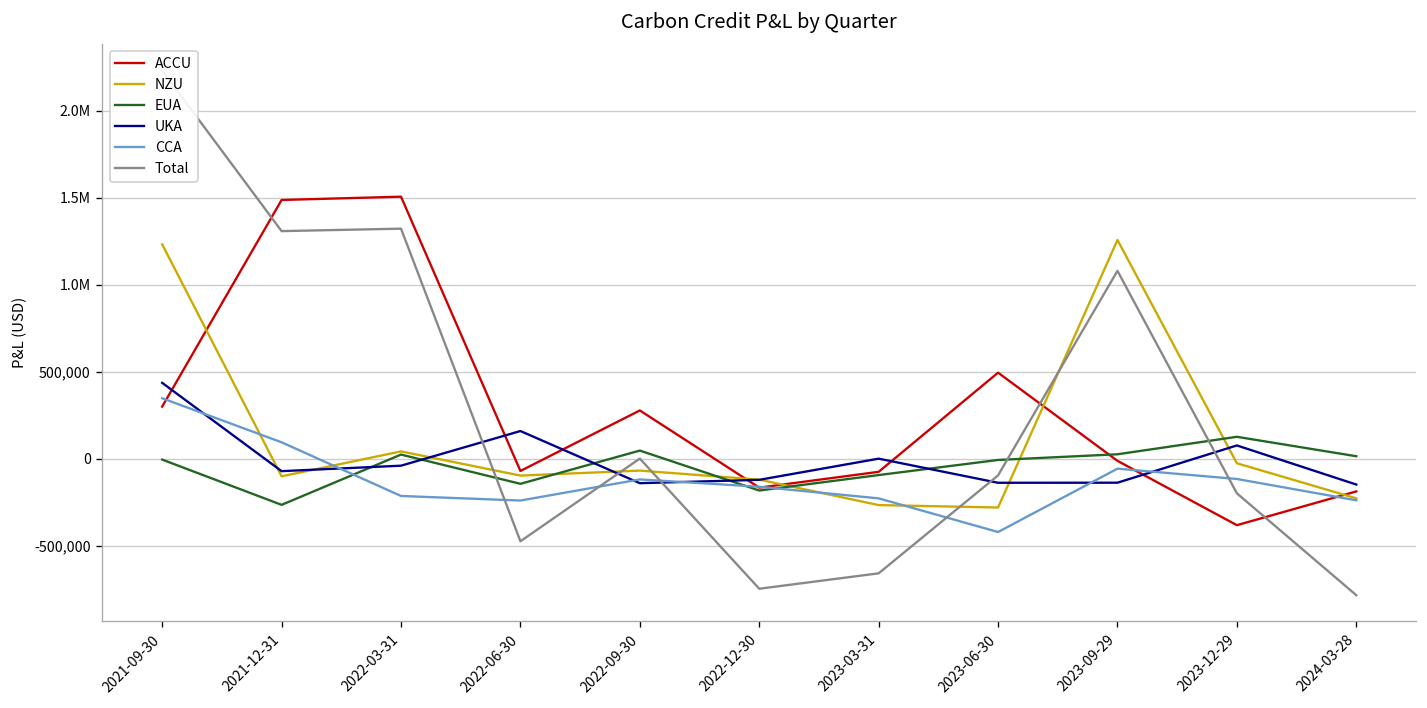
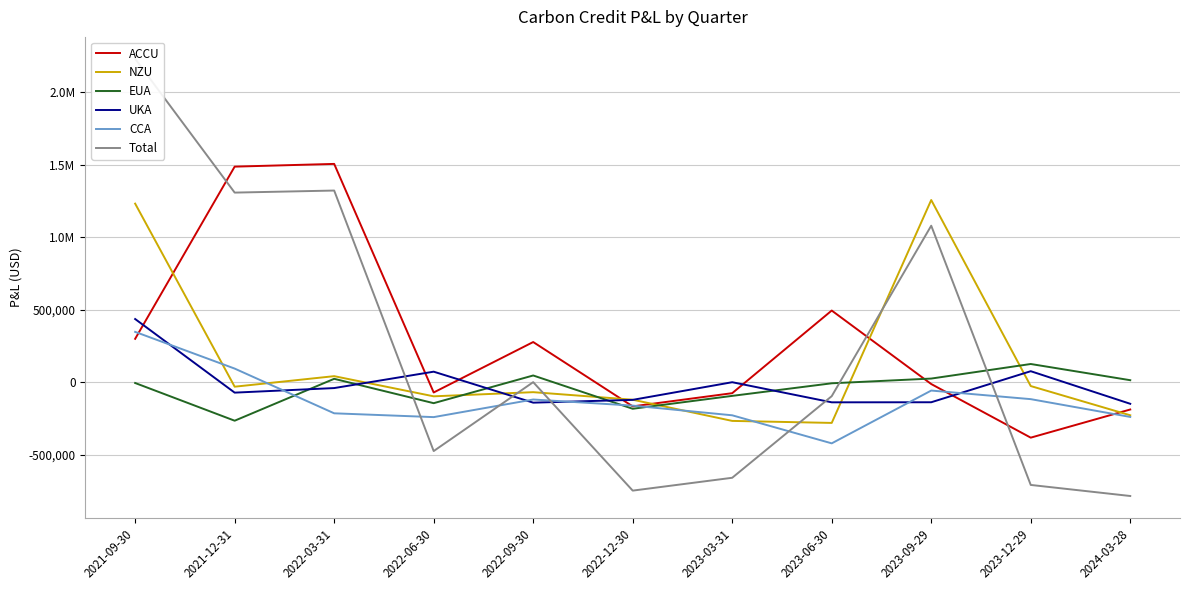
  {
    "ACCU": {
      "2021-09-30": "300,000",
      "2021-12-31": "1,490,000",
      "2022-03-31": "1,510,000",
      "2022-06-30": "-70,000",
      "2022-09-30": "280,000",
      "2023-03-31": "-70,000",
      "2023-06-30": "500,000",
      "2023-09-29": "-10,000",
      "2023-12-29": "-380,000",
      "2024-03-28": "-190,000"
    },
    "NZU": {
      "2021-09-30": "1,230,000",
-     "2021-12-31": "-100,000",
+     "2021-12-31": "-30,000",
      "2022-03-31": "40,000",
      "2022-06-30": "-100,000",
      "2022-09-30": "-70,000",
      "2023-03-31": "-270,000",
      "2023-06-30": "-280,000",
      "2023-09-29": "1,260,000",
      "2023-12-29": "-20,000"
    },
    "EUA": {
      "2021-09-30": "0",
      "2021-12-31": "-260,000",
      "2022-03-31": "20,000",
      "2022-06-30": "-140,000",
      "2022-09-30": "50,000",
      "2023-03-31": "-90,000",
      "2023-06-30": "-10,000",
      "2023-09-29": "30,000",
      "2023-12-29": "130,000",
      "2024-03-28": "20,000"
    },
    "UKA": {
      "2021-09-30": "440,000",
      "2021-12-31": "-70,000",
      "2022-03-31": "-40,000",
-     "2022-06-30": "160,000",
+     "2022-06-30": "70,000",
      "2022-09-30": "-140,000",
      "2023-03-31": "0",
      "2023-06-30": "-140,000",
      "2023-09-29": "-140,000",
      "2023-12-29": "80,000",
      "2024-03-28": "-150,000"
    },
    "CCA": {
      "2021-09-30": "350,000",
      "2021-12-31": "100,000",
      "2022-03-31": "-210,000",
      "2022-06-30": "-240,000",
      "2022-09-30": "-120,000",
      "2023-03-31": "-230,000",
      "2023-06-30": "-420,000",
      "2023-09-29": "-60,000",
      "2023-12-29": "-120,000"
    },
    "Total": {
      "2021-12-31": "1,310,000",
      "2022-03-31": "1,320,000",
      "2022-06-30": "-470,000",
      "2022-09-30": "0",
      "2022-12-30": "-750,000",
      "2023-03-31": "-660,000",
      "2023-06-30": "-90,000",
      "2023-09-29": "1,080,000",
-     "2023-12-29": "-200,000",
+     "2023-12-29": "-710,000",
      "2024-03-28": "-780,000"
    }
  }
